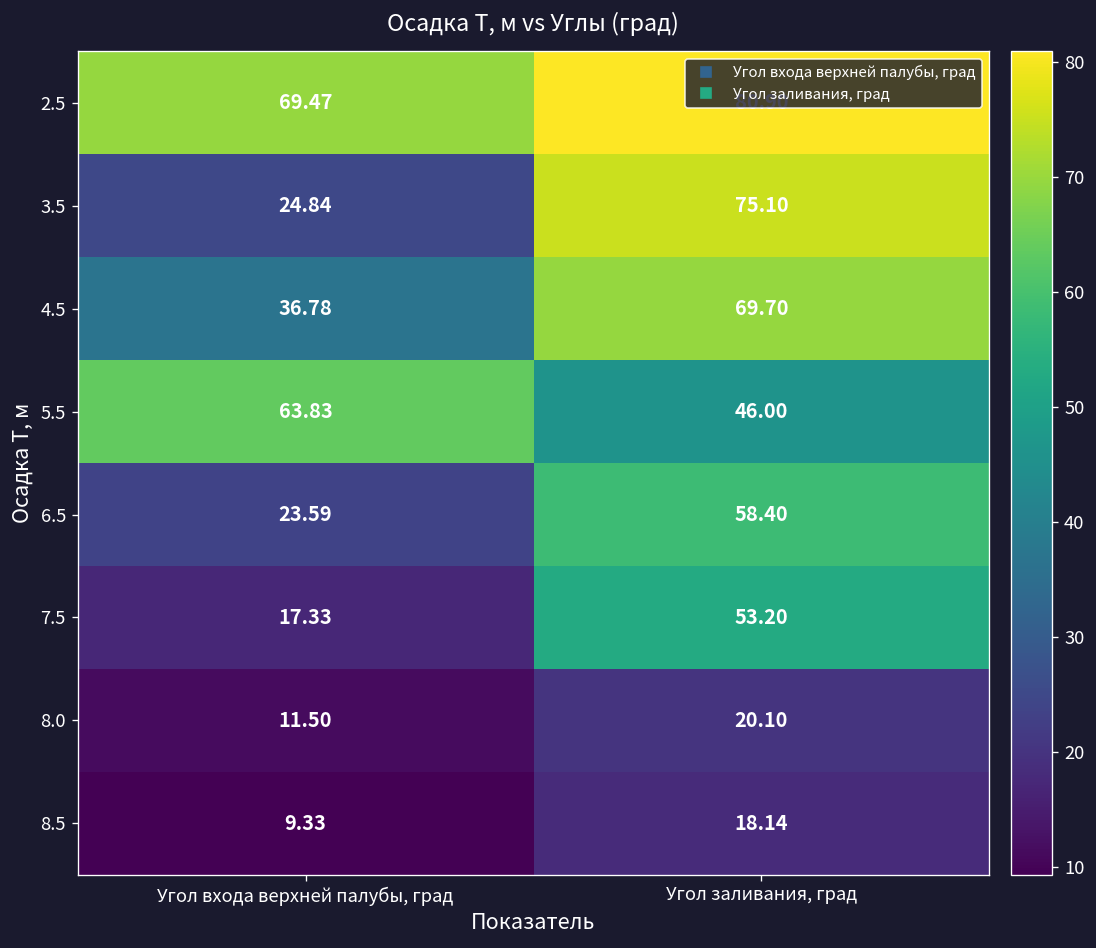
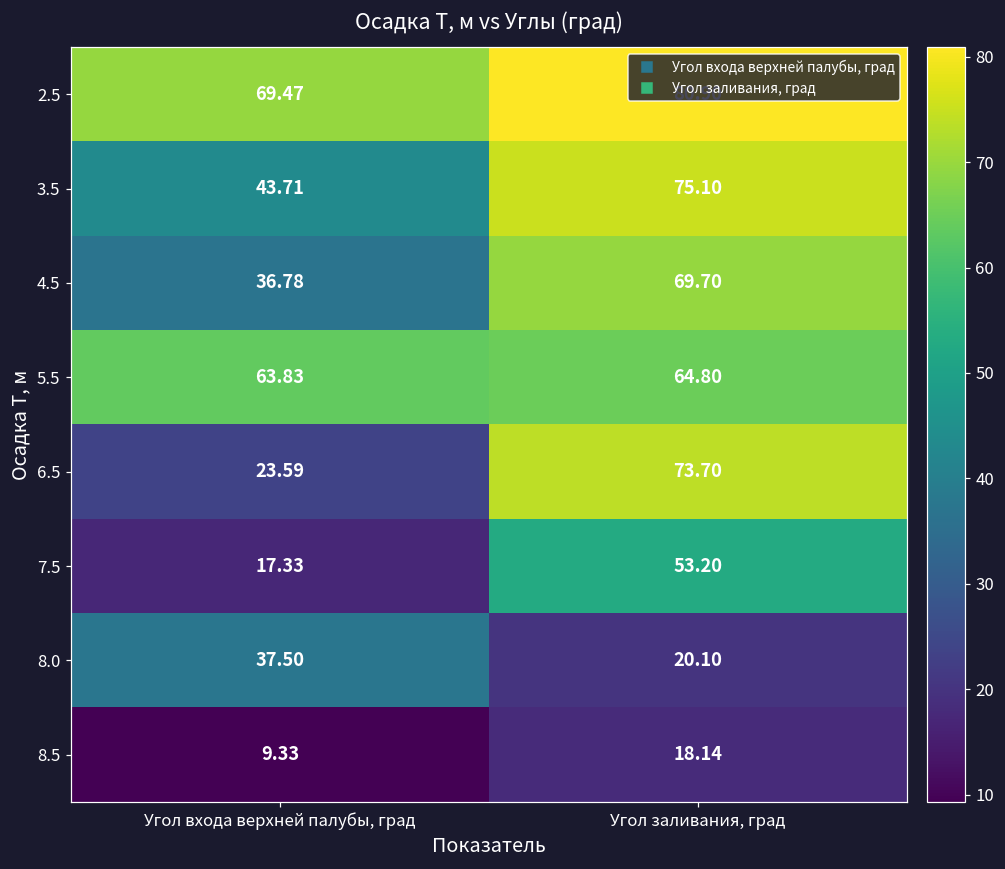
  {
    "2.5": {
      "Угол входа верхней палубы, град": 69.47
    },
    "3.5": {
-     "Угол входа верхней палубы, град": 24.84,
+     "Угол входа верхней палубы, град": 43.71,
      "Угол заливания, град": 75.10
    },
    "4.5": {
      "Угол входа верхней палубы, град": 36.78,
      "Угол заливания, град": 69.70
    },
    "5.5": {
      "Угол входа верхней палубы, град": 63.83,
-     "Угол заливания, град": 46.00
+     "Угол заливания, град": 64.80
    },
    "6.5": {
      "Угол входа верхней палубы, град": 23.59,
-     "Угол заливания, град": 58.40
+     "Угол заливания, град": 73.70
    },
    "7.5": {
      "Угол входа верхней палубы, град": 17.33,
      "Угол заливания, град": 53.20
    },
    "8.0": {
-     "Угол входа верхней палубы, град": 11.50,
+     "Угол входа верхней палубы, град": 37.50,
      "Угол заливания, град": 20.10
    },
    "8.5": {
      "Угол входа верхней палубы, град": 9.33,
      "Угол заливания, град": 18.14
    }
  }
